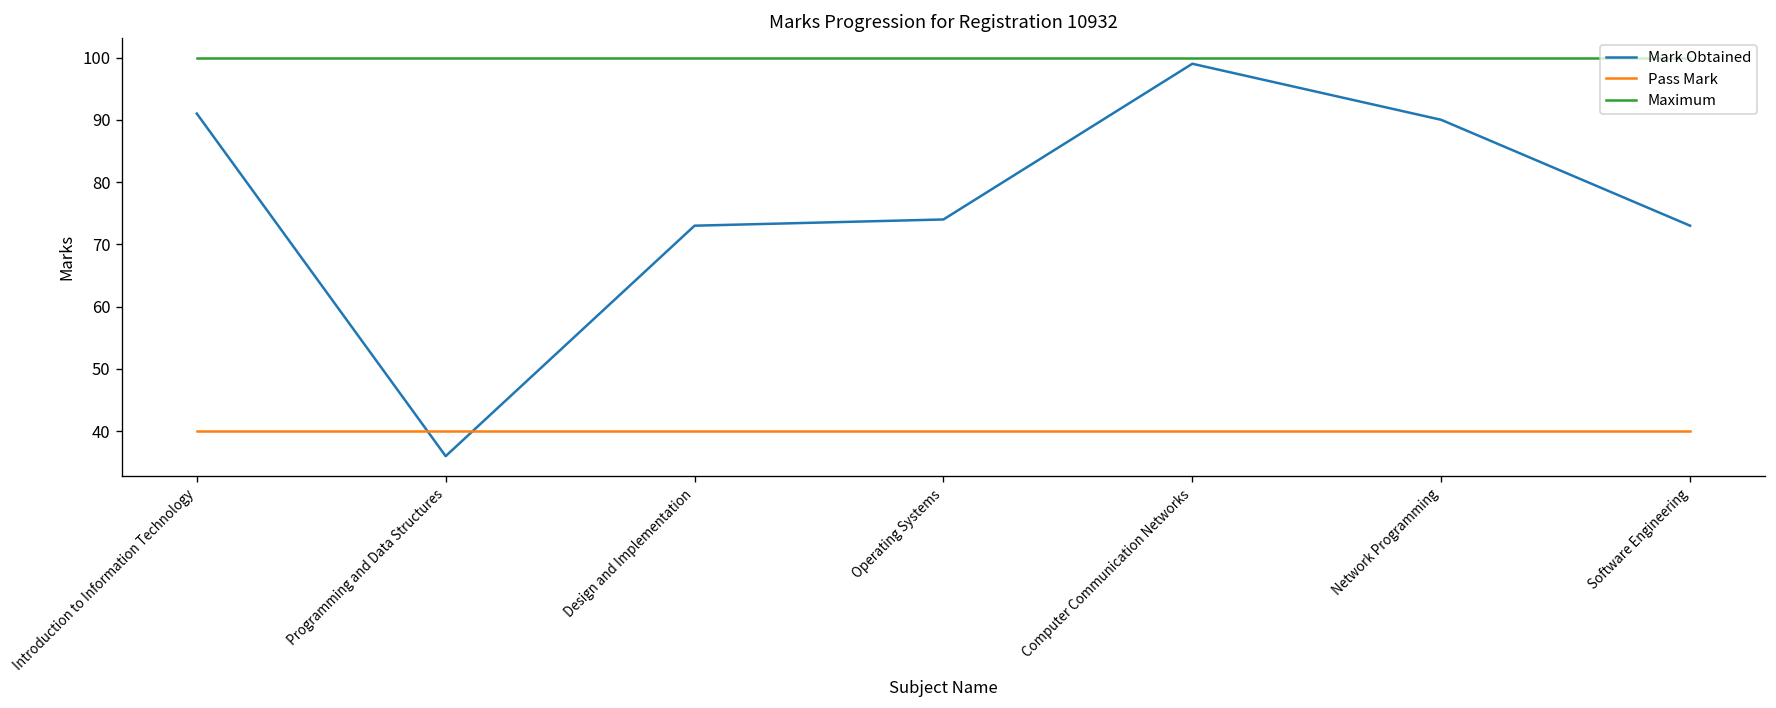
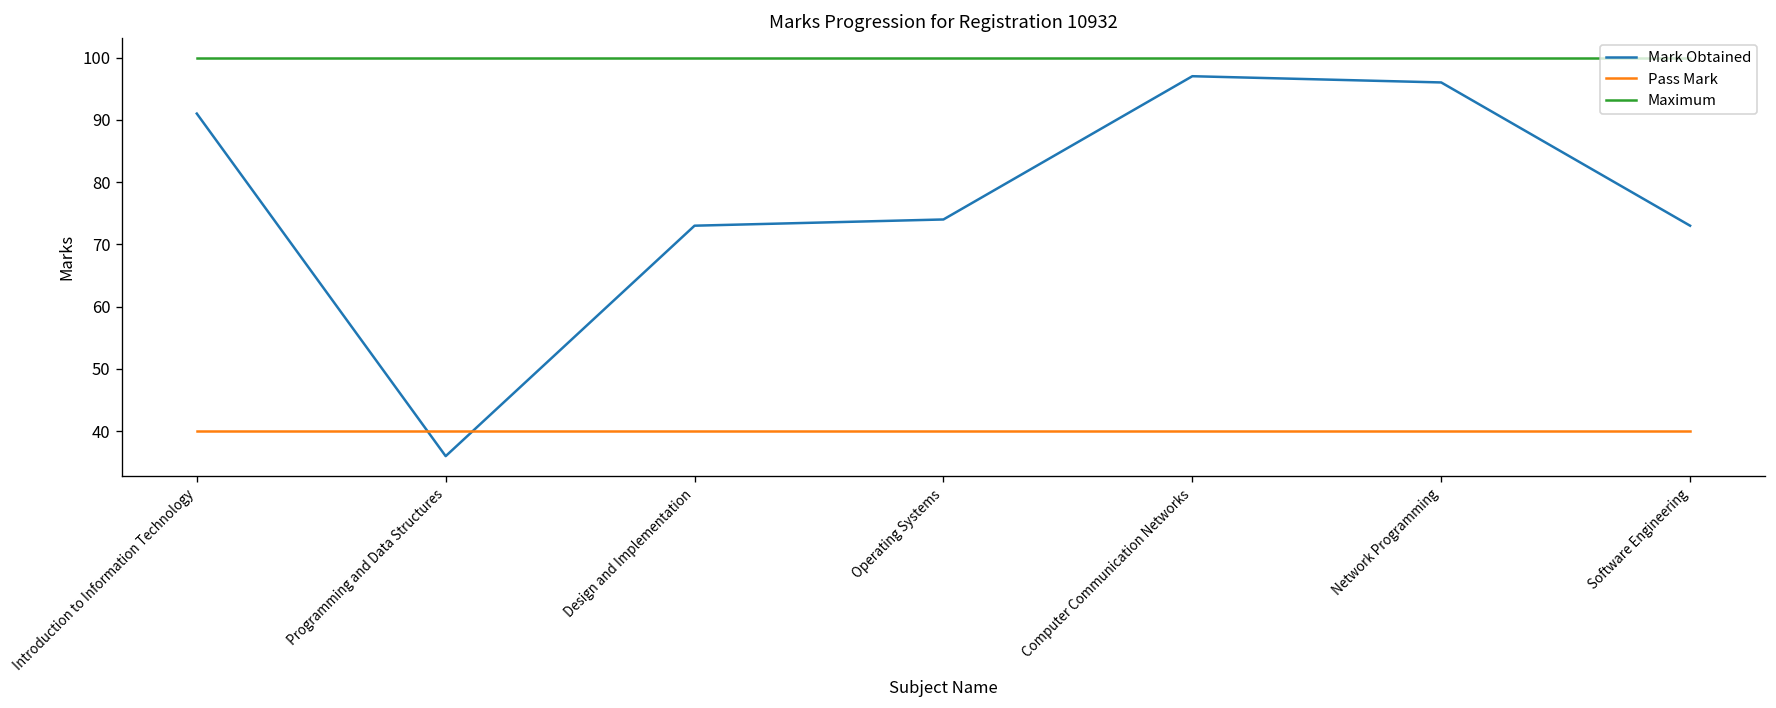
  {
    "Mark Obtained": {
      "Introduction to Information Technology": 91,
      "Programming and Data Structures": 36,
      "Design and Implementation": 73,
      "Operating Systems": 74,
-     "Computer Communication Networks": 99,
-     "Network Programming": 90,
+     "Computer Communication Networks": 97,
+     "Network Programming": 96,
      "Software Engineering": 73
    },
    "Pass Mark": {
      "Introduction to Information Technology": 40,
      "Programming and Data Structures": 40,
      "Design and Implementation": 40,
      "Operating Systems": 40,
      "Computer Communication Networks": 40,
      "Network Programming": 40,
      "Software Engineering": 40
    },
    "Maximum": {
      "Introduction to Information Technology": 100,
      "Programming and Data Structures": 100,
      "Design and Implementation": 100,
      "Operating Systems": 100,
      "Computer Communication Networks": 100,
      "Network Programming": 100
    }
  }
